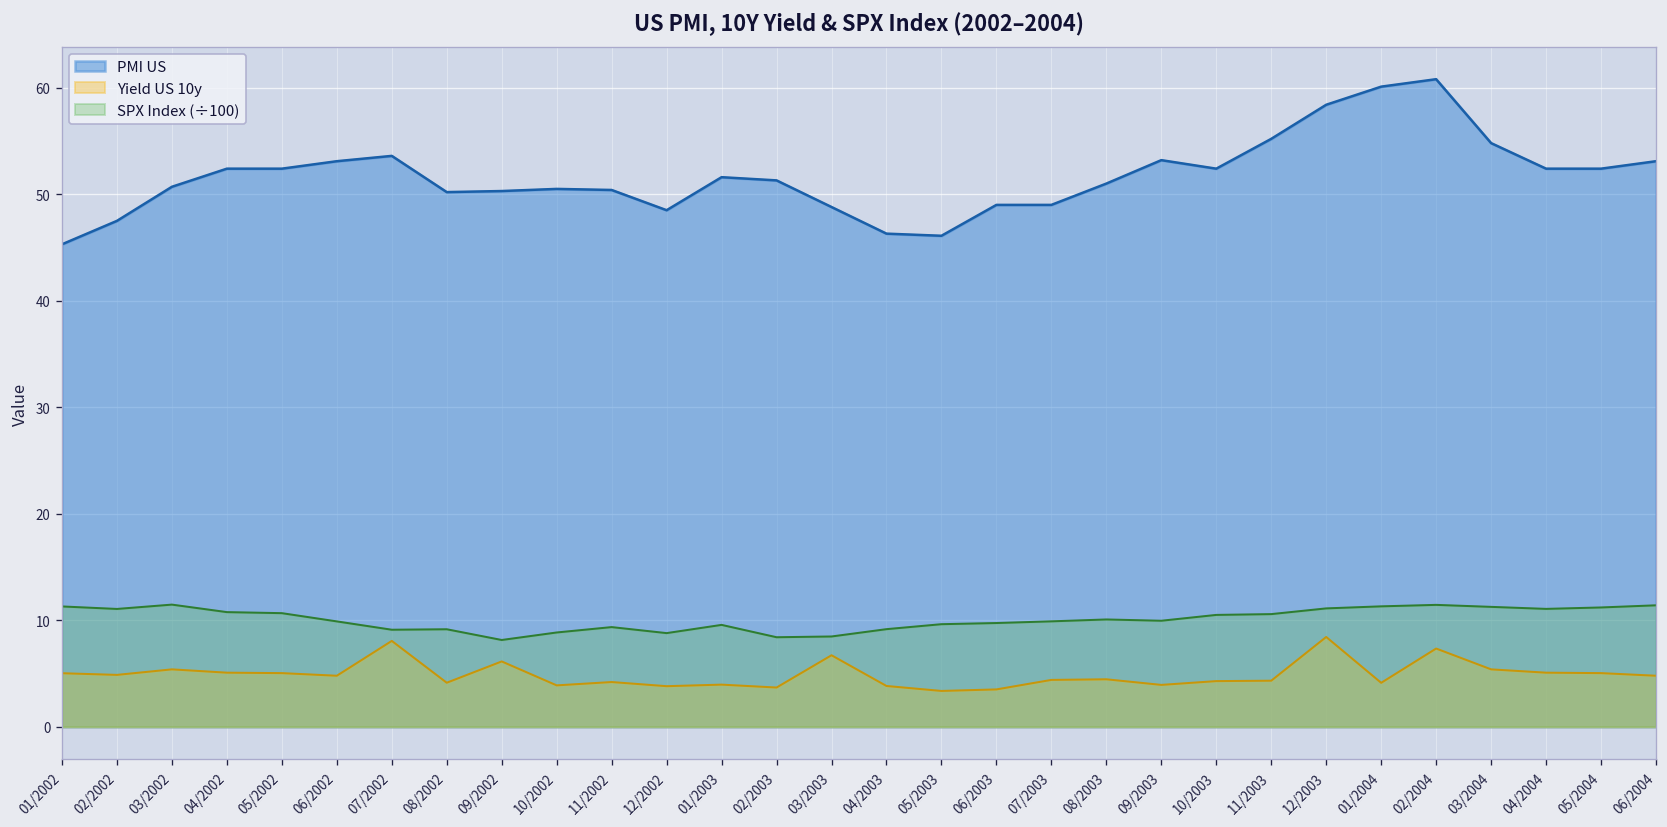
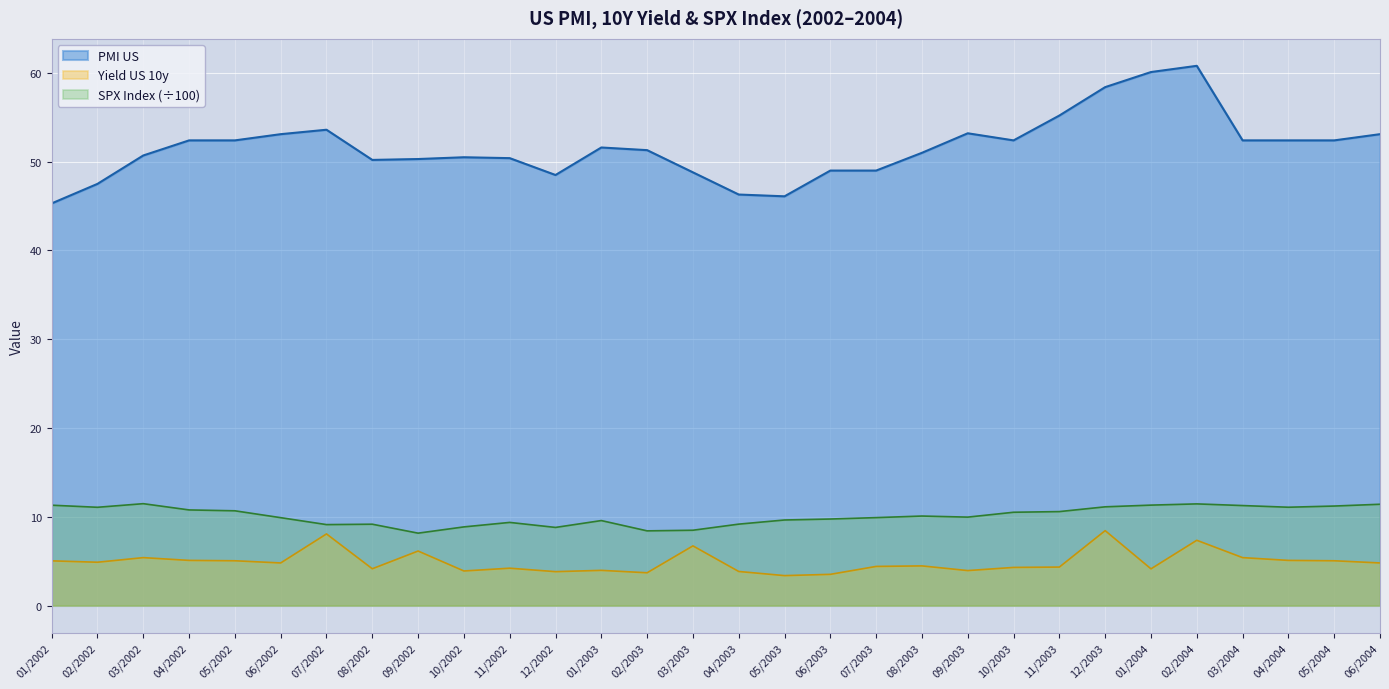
  {
    "PMI US": {
      "01/2002": 45,
      "02/2002": 48,
      "03/2002": 51,
      "04/2002": 52,
      "05/2002": 52,
      "06/2002": 53,
      "07/2002": 54,
      "08/2002": 50,
      "09/2002": 50,
      "10/2002": 51,
      "11/2002": 50,
      "12/2002": 49,
      "01/2003": 52,
      "02/2003": 51,
      "03/2003": 49,
      "04/2003": 46,
      "05/2003": 46,
      "06/2003": 49,
      "07/2003": 49,
      "08/2003": 51,
      "09/2003": 53,
      "10/2003": 52,
      "11/2003": 55,
      "12/2003": 58,
      "01/2004": 60,
      "02/2004": 61,
-     "03/2004": 55,
+     "03/2004": 52,
      "04/2004": 52,
      "05/2004": 52,
      "06/2004": 53
    },
    "Yield US 10y": {
      "01/2002": 5,
      "02/2002": 5,
      "03/2002": 5,
      "04/2002": 5,
      "05/2002": 5,
      "06/2002": 5,
      "07/2002": 8,
      "08/2002": 4,
      "09/2002": 6,
      "10/2002": 4,
      "11/2002": 4,
      "12/2002": 4,
      "01/2003": 4,
      "02/2003": 4,
      "03/2003": 7,
      "04/2003": 4,
      "05/2003": 3,
      "06/2003": 4,
      "07/2003": 4,
      "08/2003": 4,
      "09/2003": 4,
      "10/2003": 4,
      "11/2003": 4,
      "12/2003": 8,
      "01/2004": 4,
      "02/2004": 7,
      "03/2004": 5,
      "04/2004": 5,
      "05/2004": 5,
      "06/2004": 5
    },
    "SPX Index (÷100)": {
      "01/2002": 11,
      "02/2002": 11,
      "03/2002": 11,
      "04/2002": 11,
      "05/2002": 11,
      "06/2002": 10,
      "07/2002": 9,
      "08/2002": 9,
      "09/2002": 8,
      "10/2002": 9,
      "11/2002": 9,
      "12/2002": 9,
      "01/2003": 10,
      "02/2003": 8,
      "03/2003": 8,
      "04/2003": 9,
      "05/2003": 10,
      "06/2003": 10,
      "07/2003": 10,
      "08/2003": 10,
      "09/2003": 10,
      "10/2003": 11,
      "11/2003": 11,
      "12/2003": 11,
      "01/2004": 11,
      "02/2004": 11,
      "03/2004": 11,
      "04/2004": 11,
      "05/2004": 11,
      "06/2004": 11
    }
  }
